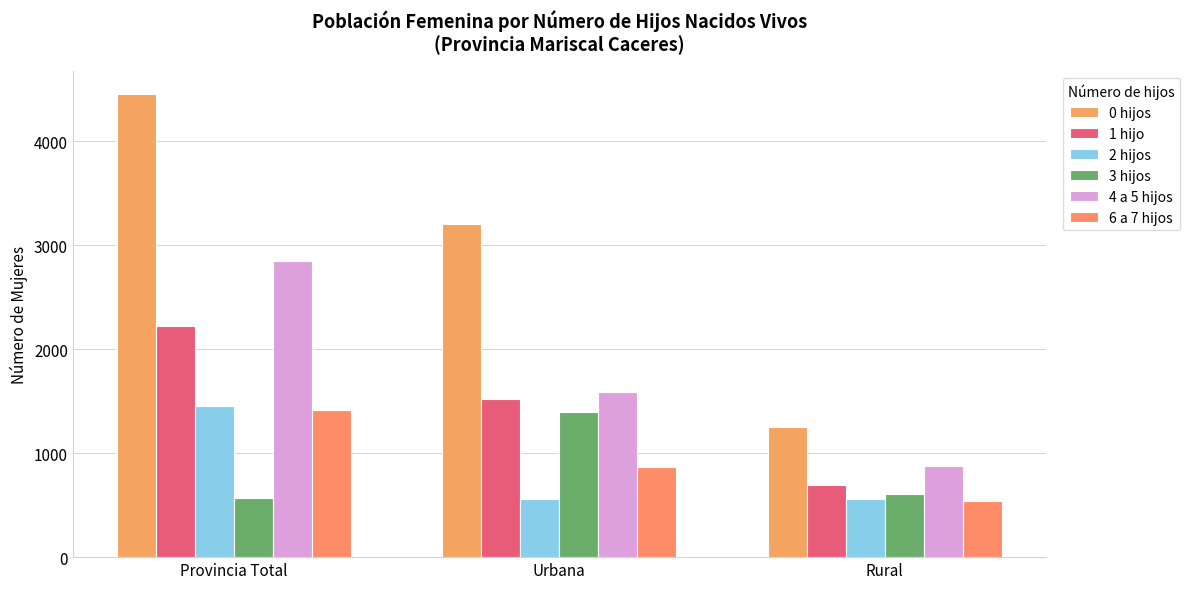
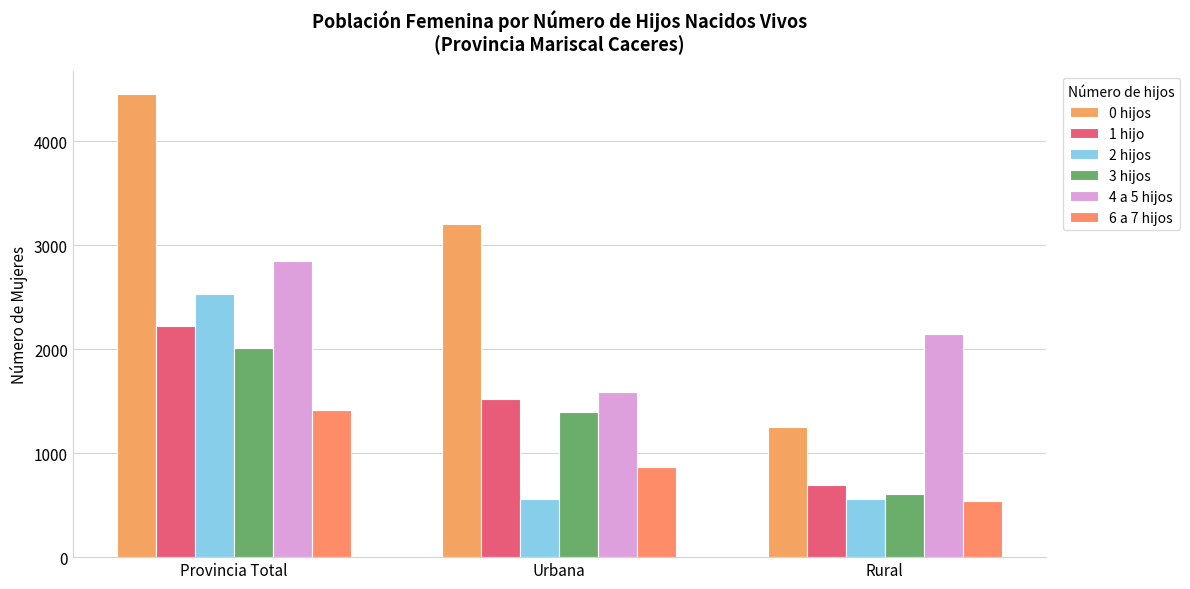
  {
    "2 hijos": {
-     "Provincia Total": 1460,
+     "Provincia Total": 2530,
      "Urbana": 560,
      "Rural": 560
    },
    "3 hijos": {
-     "Provincia Total": 570,
+     "Provincia Total": 2010,
      "Urbana": 1400,
      "Rural": 610
    },
    "4 a 5 hijos": {
      "Provincia Total": 2850,
      "Urbana": 1590,
-     "Rural": 880
+     "Rural": 2150
    }
  }
